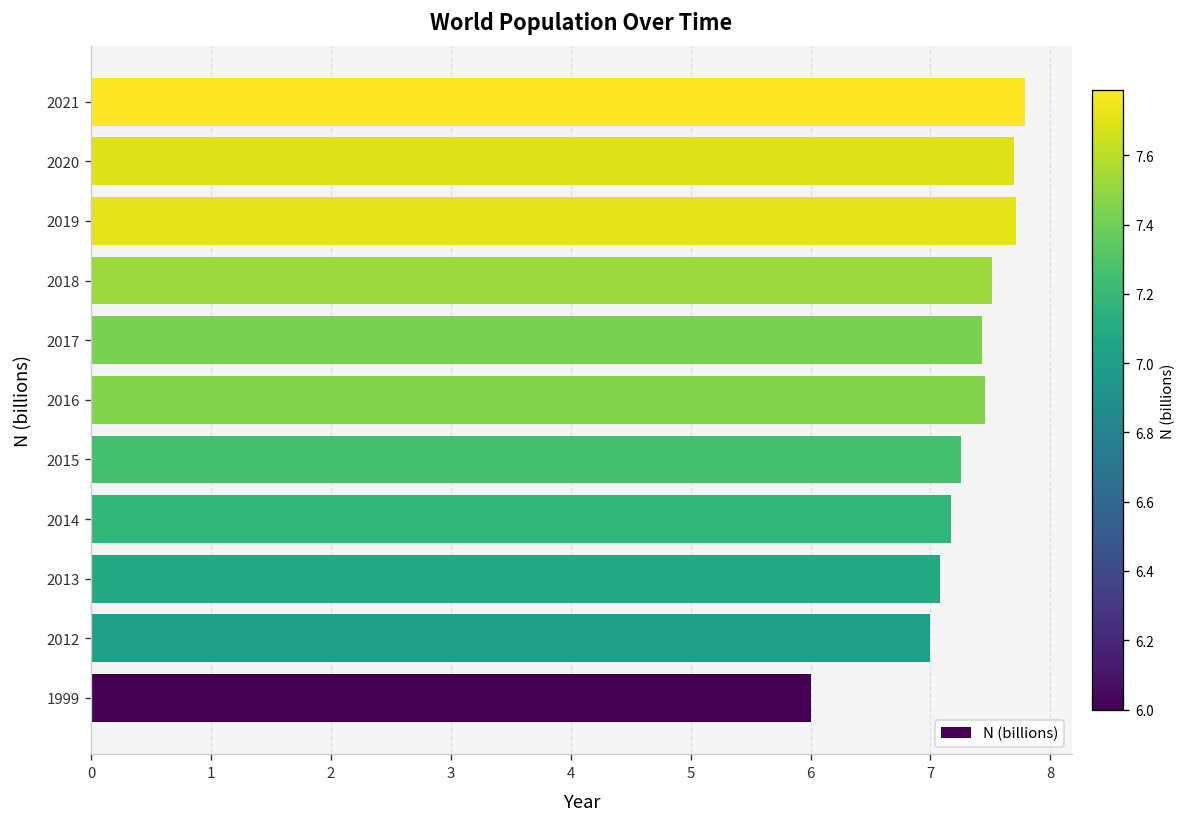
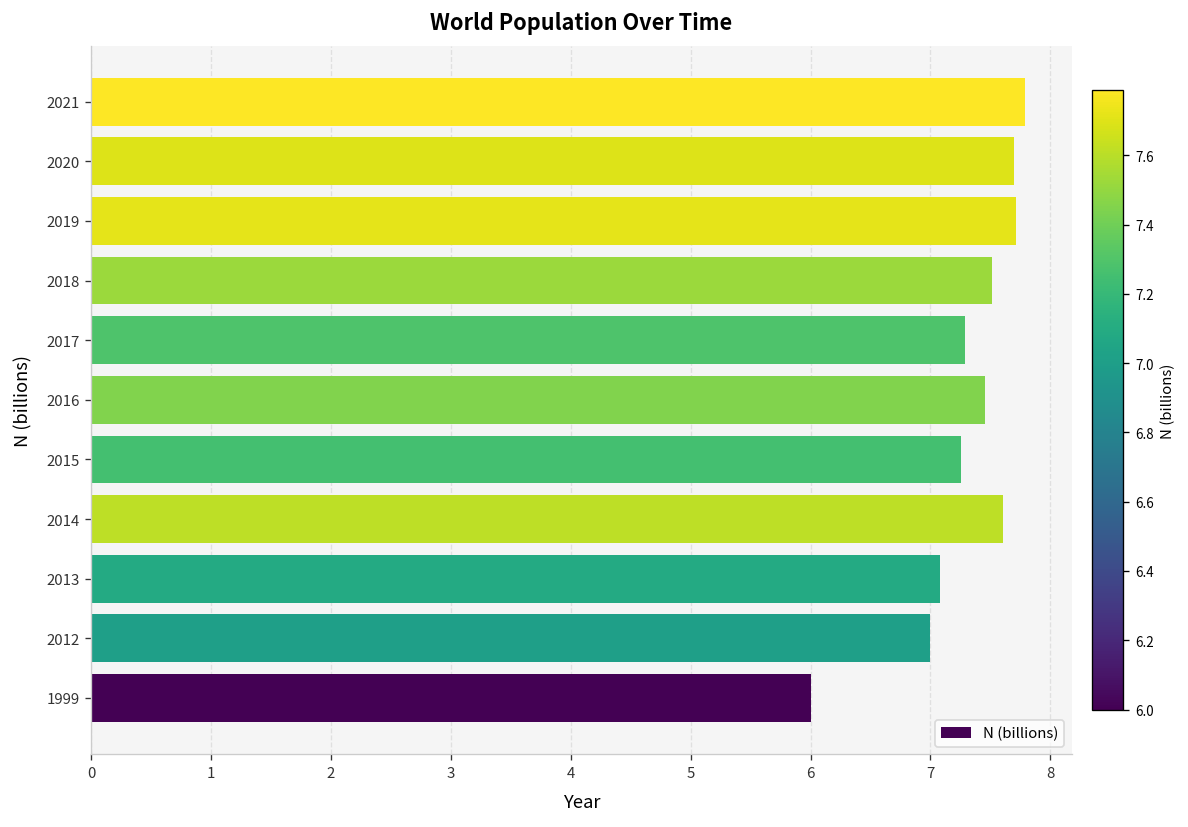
  {
    "2021": 7.8,
    "2020": 7.7,
    "2019": 7.7,
    "2018": 7.5,
-   "2017": 7.4,
+   "2017": 7.3,
    "2016": 7.5,
    "2015": 7.3,
-   "2014": 7.2,
+   "2014": 7.6,
    "2013": 7.1,
    "2012": 7.0,
    "1999": 6.0
  }
